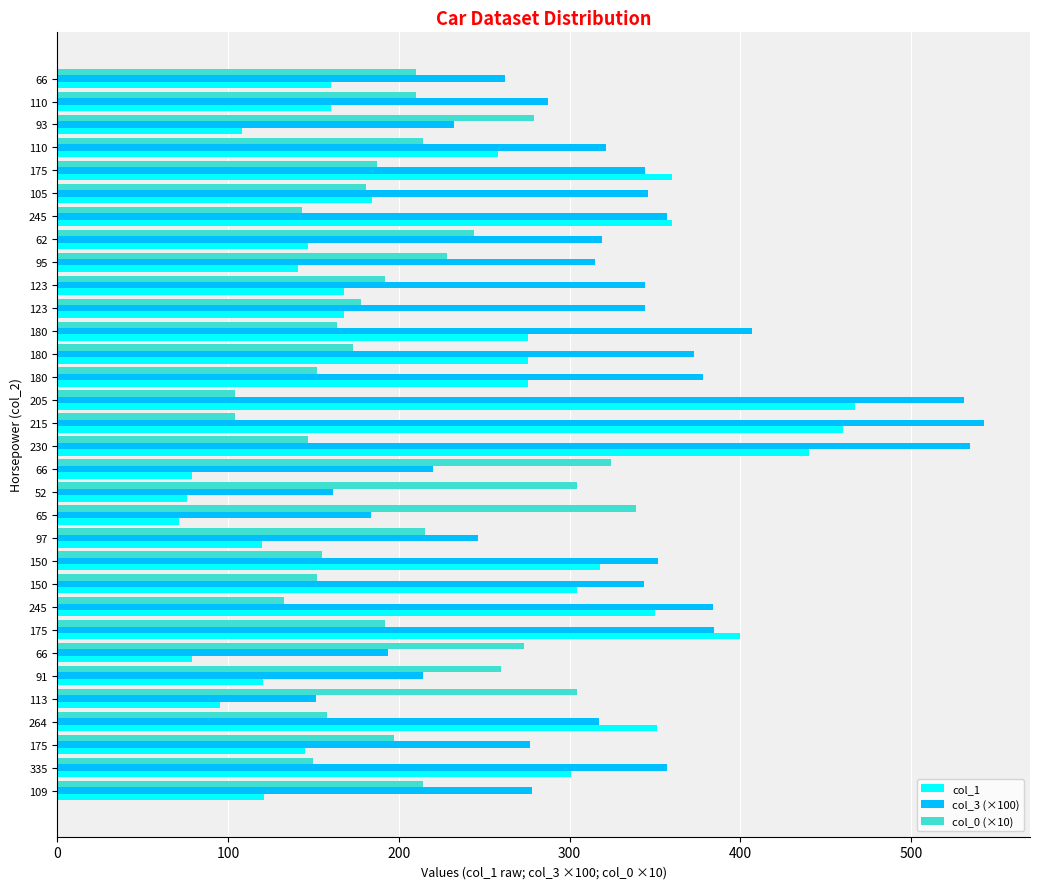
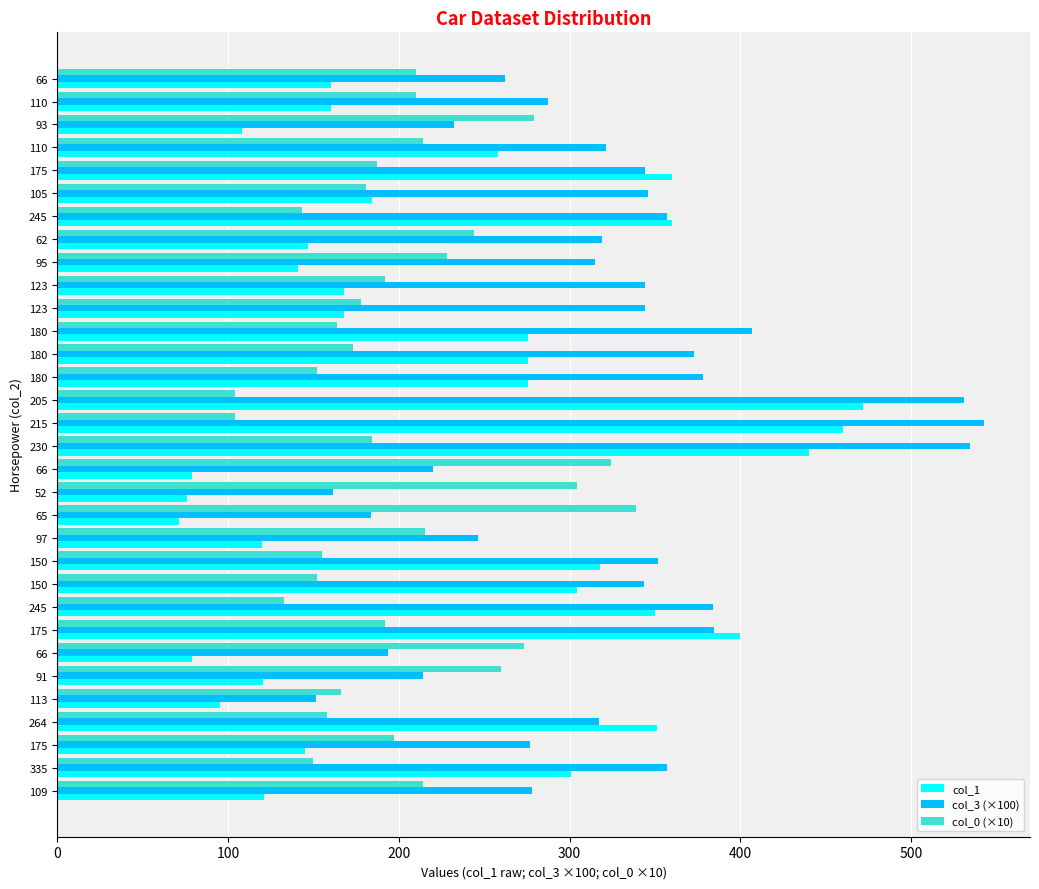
  {
    "col_1": {
      "93": 108,
      "105": 184,
      "62": 147,
      "95": 141,
-     "205": 467,
+     "205": 472,
      "215": 460,
      "230": 440,
      "52": 76,
      "65": 71,
      "97": 120,
      "91": 120,
      "113": 95,
      "264": 351,
      "335": 301,
      "109": 121
    },
    "col_3 (×100)": {
      "93": 232,
      "105": 346,
      "62": 319,
      "95": 315,
      "205": 531,
      "215": 542,
      "230": 535,
      "52": 162,
      "65": 184,
      "97": 247,
      "91": 214,
      "113": 151,
      "264": 317,
      "335": 357,
      "109": 278
    },
    "col_0 (×10)": {
      "93": 279,
      "105": 181,
      "62": 244,
      "95": 228,
      "205": 104,
      "215": 104,
-     "230": 147,
+     "230": 184,
      "52": 304,
      "65": 339,
      "97": 215,
      "91": 260,
-     "113": 304,
+     "113": 166,
      "264": 158,
      "335": 150,
      "109": 214
    }
  }
